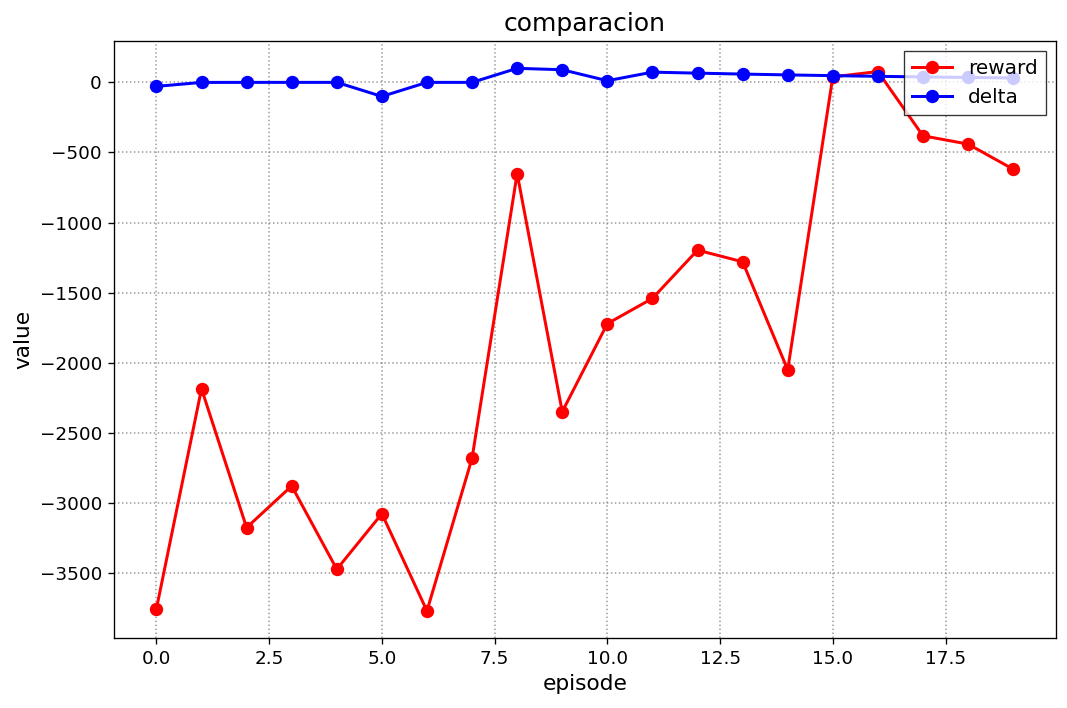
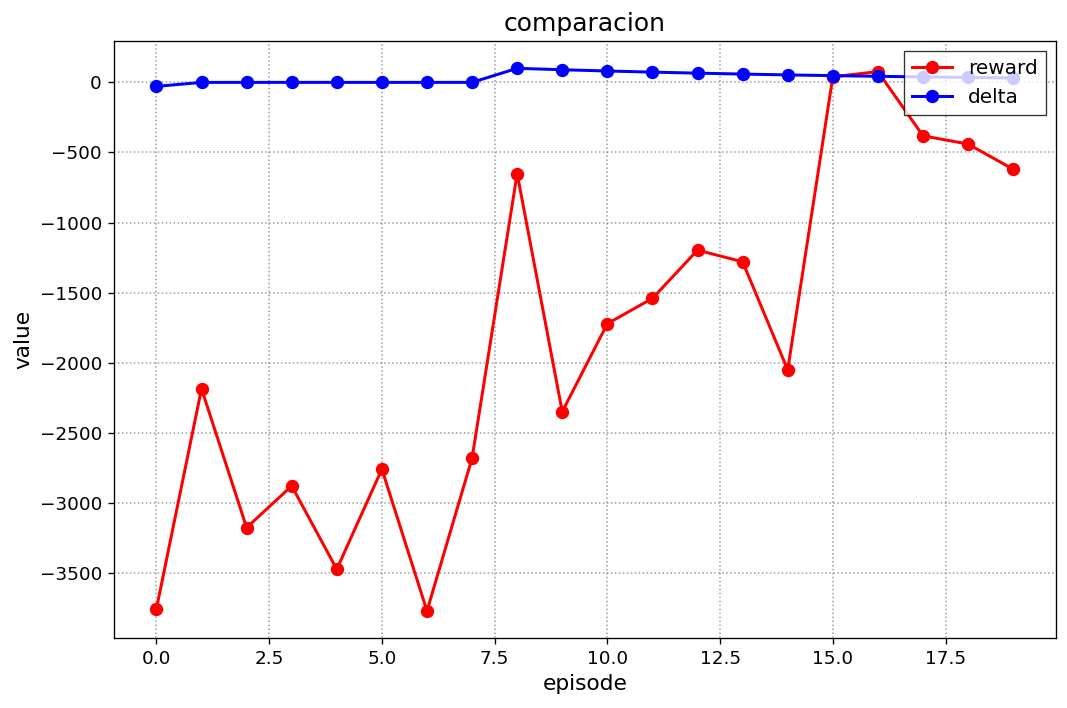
  {
    "reward": {
      "0.0": -3750,
-     "5.0": -3080,
+     "5.0": -2760,
      "10.0": -1720
    },
    "delta": {
      "0.0": -30,
-     "5.0": -100,
-     "10.0": 10
+     "5.0": 0,
+     "10.0": 80
    }
  }
